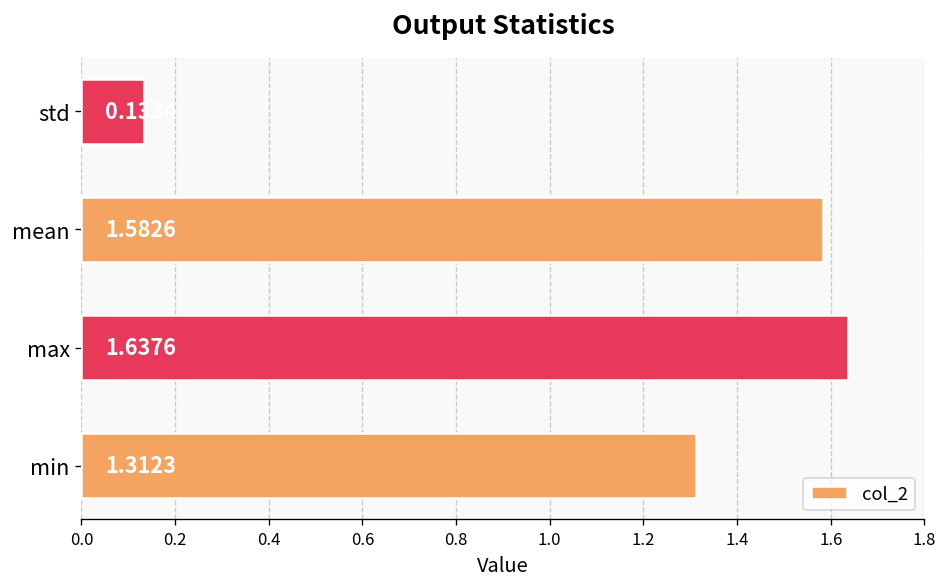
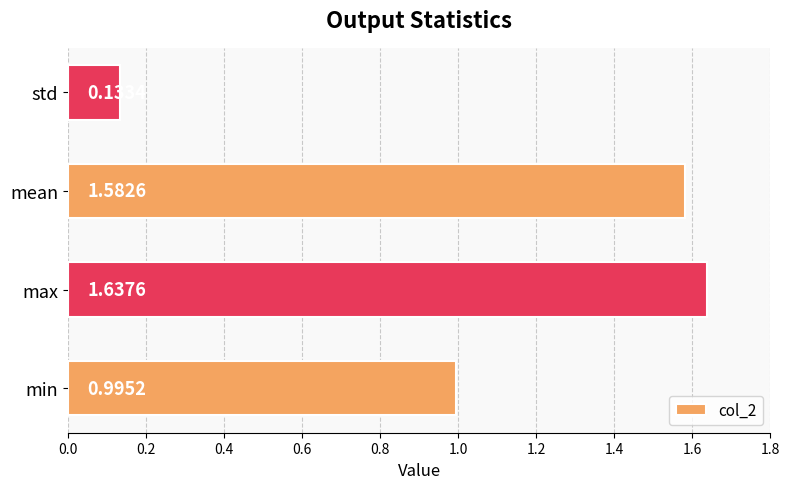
  {
    "mean": 1.5826,
    "max": 1.6376,
-   "min": 1.3123
+   "min": 0.9952
  }
